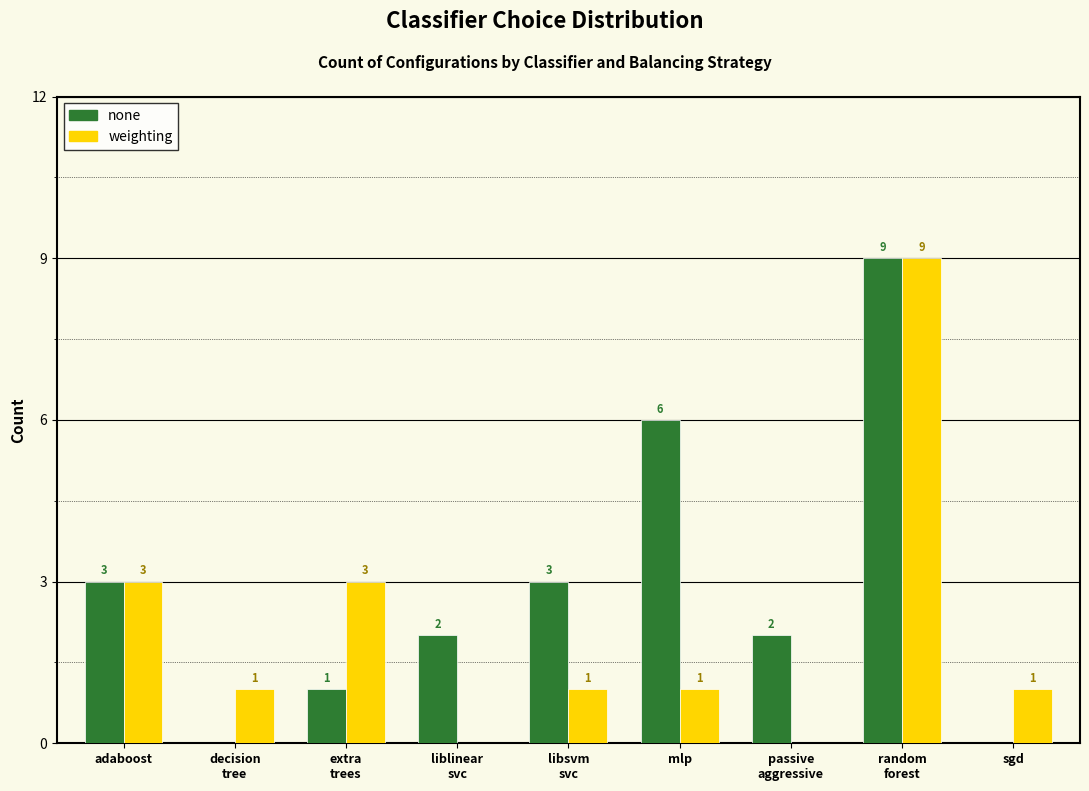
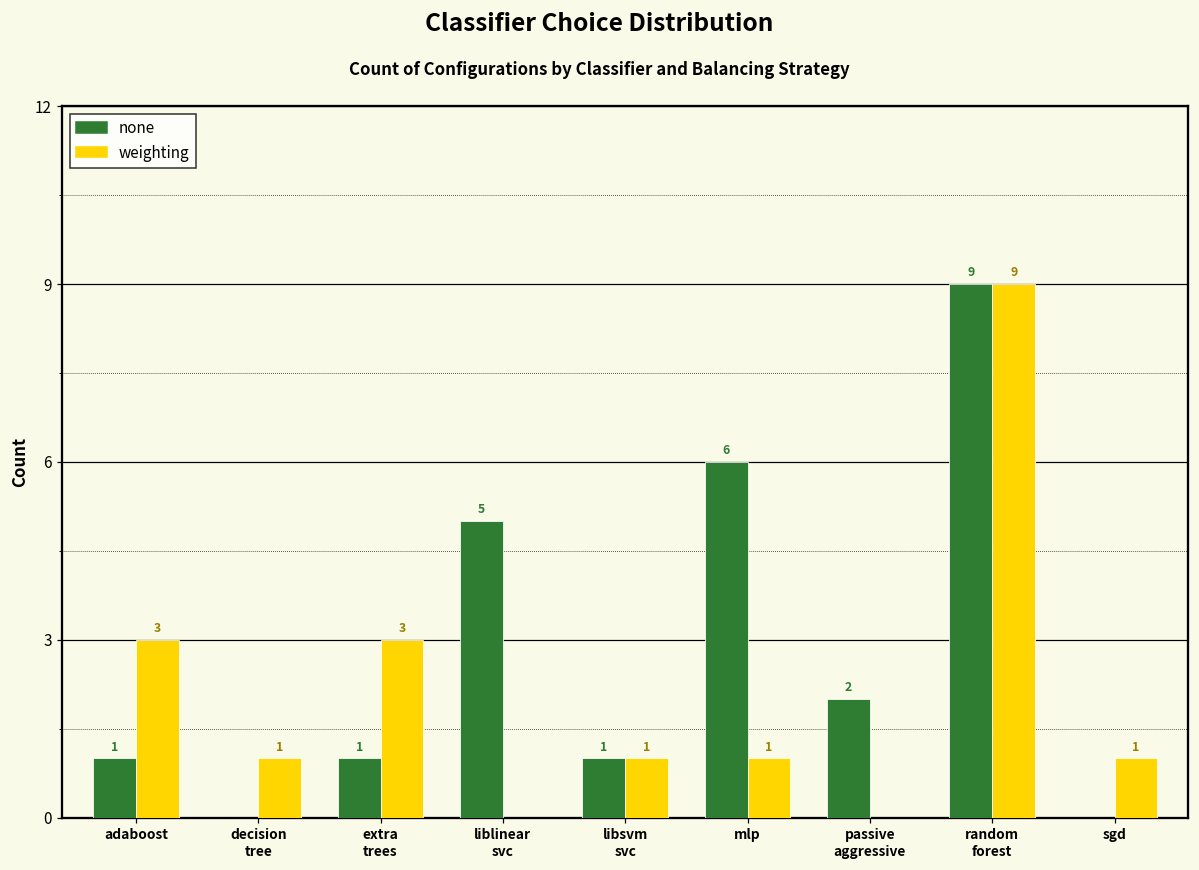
  {
    "none": {
-     "adaboost": 3,
+     "adaboost": 1,
      "extra trees": 1,
-     "liblinear svc": 2,
-     "libsvm svc": 3,
+     "liblinear svc": 5,
+     "libsvm svc": 1,
      "mlp": 6,
      "passive aggressive": 2,
      "random forest": 9
    },
    "weighting": {
      "adaboost": 3,
      "decision tree": 1,
      "extra trees": 3,
      "libsvm svc": 1,
      "mlp": 1,
      "random forest": 9,
      "sgd": 1
    }
  }
